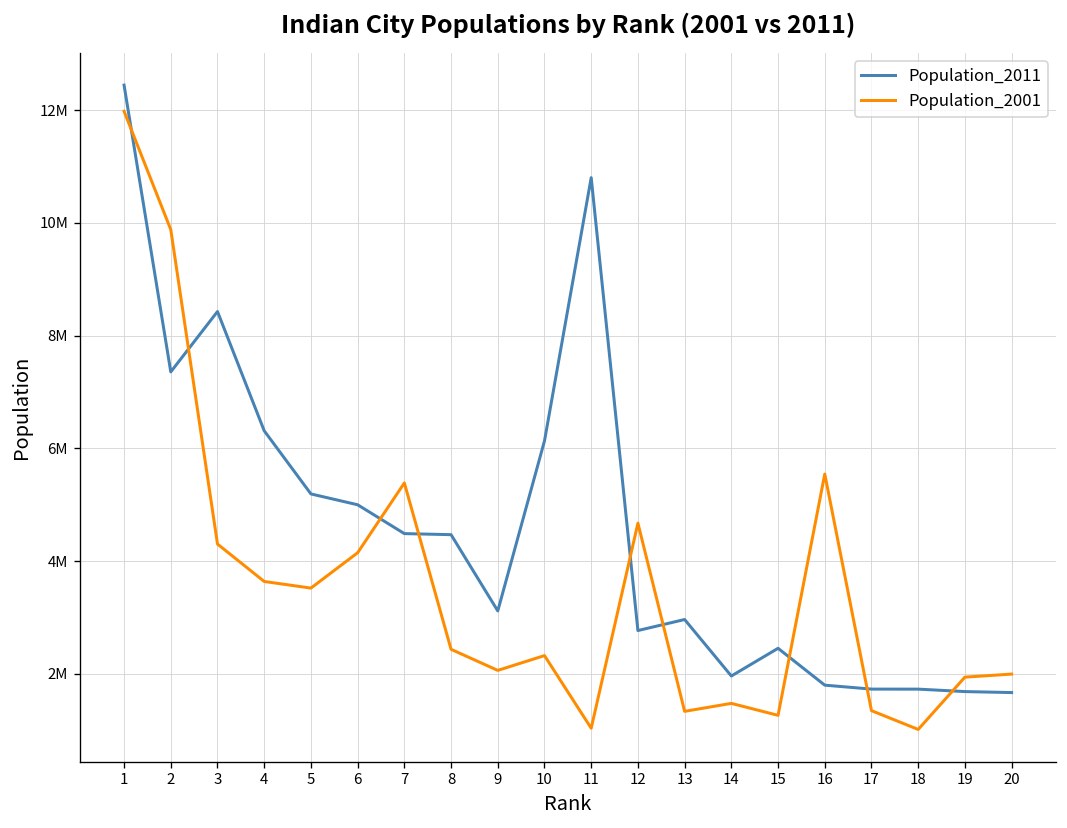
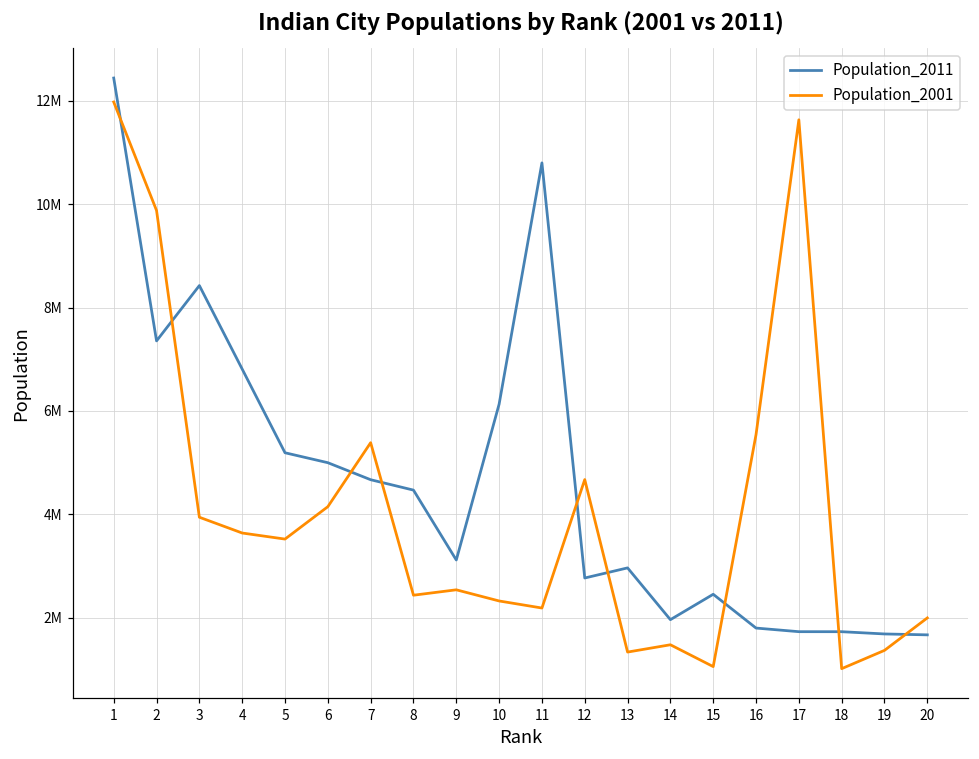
  {
    "Population_2011": {
      "1": 12400000,
      "2": 7400000,
      "3": 8400000,
-     "4": 6300000,
+     "4": 6800000,
      "5": 5200000,
      "6": 5000000,
-     "7": 4500000,
+     "7": 4700000,
      "8": 4500000,
      "9": 3100000,
      "10": 6100000,
      "11": 10800000,
      "12": 2800000,
      "13": 3000000,
      "14": 2000000,
      "15": 2500000,
      "16": 1800000,
      "17": 1700000,
      "18": 1700000,
      "19": 1700000,
      "20": 1700000
    },
    "Population_2001": {
      "1": 12000000,
      "2": 9900000,
-     "3": 4300000,
+     "3": 3900000,
      "4": 3600000,
      "5": 3500000,
      "6": 4100000,
      "7": 5400000,
      "8": 2400000,
-     "9": 2100000,
+     "9": 2500000,
      "10": 2300000,
-     "11": 1000000,
+     "11": 2200000,
      "12": 4700000,
      "13": 1300000,
      "14": 1500000,
-     "15": 1300000,
+     "15": 1100000,
      "16": 5500000,
-     "17": 1300000,
+     "17": 11600000,
      "18": 1000000,
-     "19": 1900000,
+     "19": 1400000,
      "20": 2000000
    }
  }
